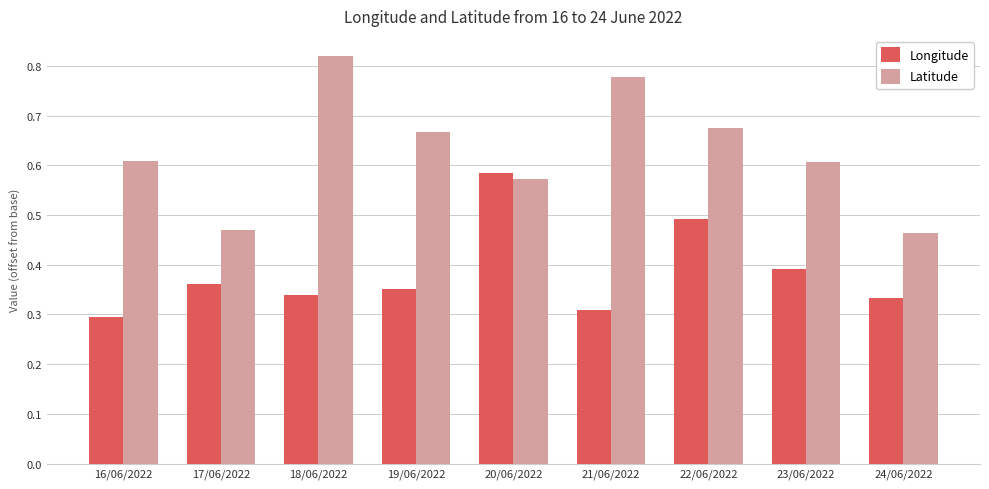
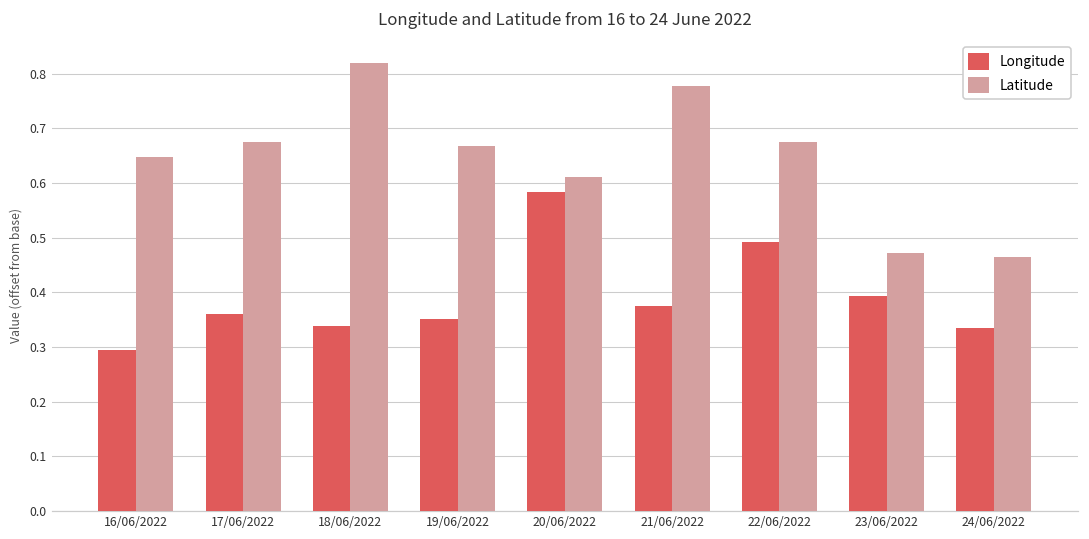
  {
    "Longitude": {
      "16/06/2022": 0.29,
      "17/06/2022": 0.36,
      "18/06/2022": 0.34,
      "19/06/2022": 0.35,
      "20/06/2022": 0.58,
-     "21/06/2022": 0.31,
+     "21/06/2022": 0.38,
      "22/06/2022": 0.49,
      "23/06/2022": 0.39,
      "24/06/2022": 0.33
    },
    "Latitude": {
-     "16/06/2022": 0.61,
-     "17/06/2022": 0.47,
+     "16/06/2022": 0.65,
+     "17/06/2022": 0.67,
      "18/06/2022": 0.82,
      "19/06/2022": 0.67,
-     "20/06/2022": 0.57,
+     "20/06/2022": 0.61,
      "21/06/2022": 0.78,
      "22/06/2022": 0.67,
-     "23/06/2022": 0.61,
+     "23/06/2022": 0.47,
      "24/06/2022": 0.46
    }
  }
